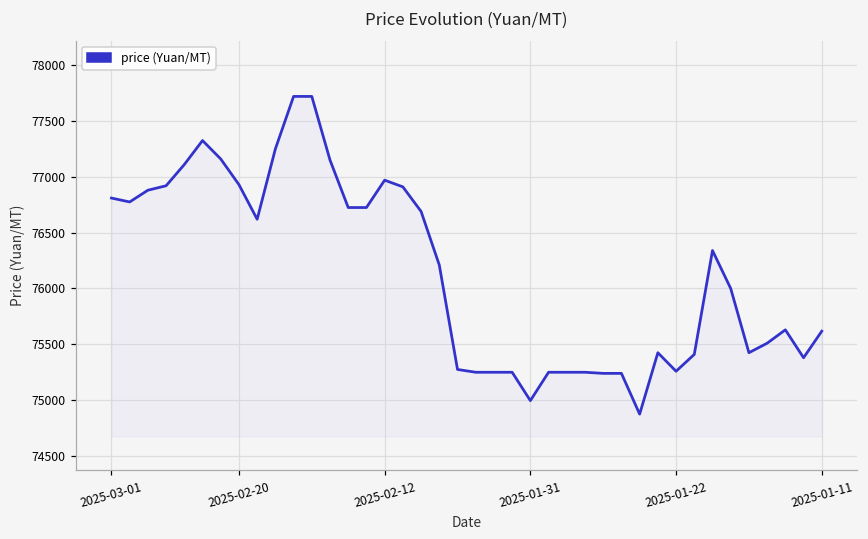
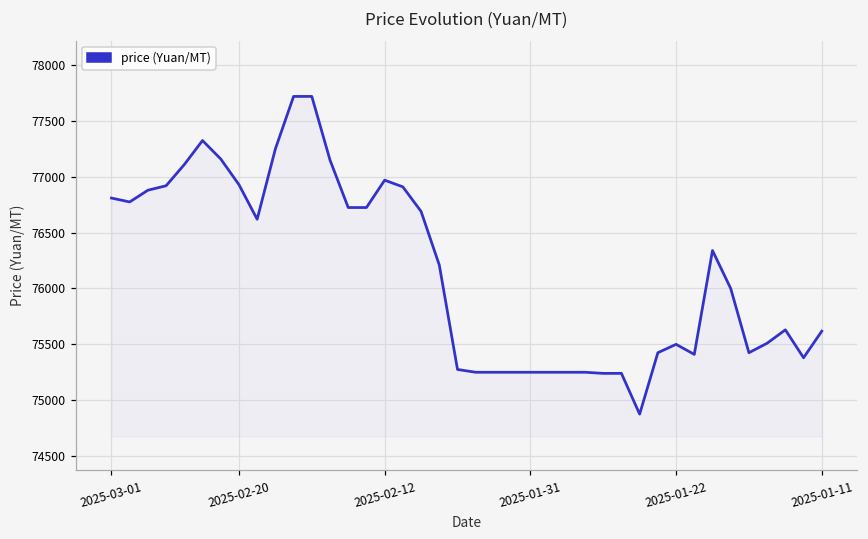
  {
    "2025-03-01": 76810,
    "2025-02-20": 76930,
-   "2025-01-31": 75000,
-   "2025-01-22": 75260,
+   "2025-01-31": 75250,
+   "2025-01-22": 75500,
    "2025-01-11": 75620
  }
